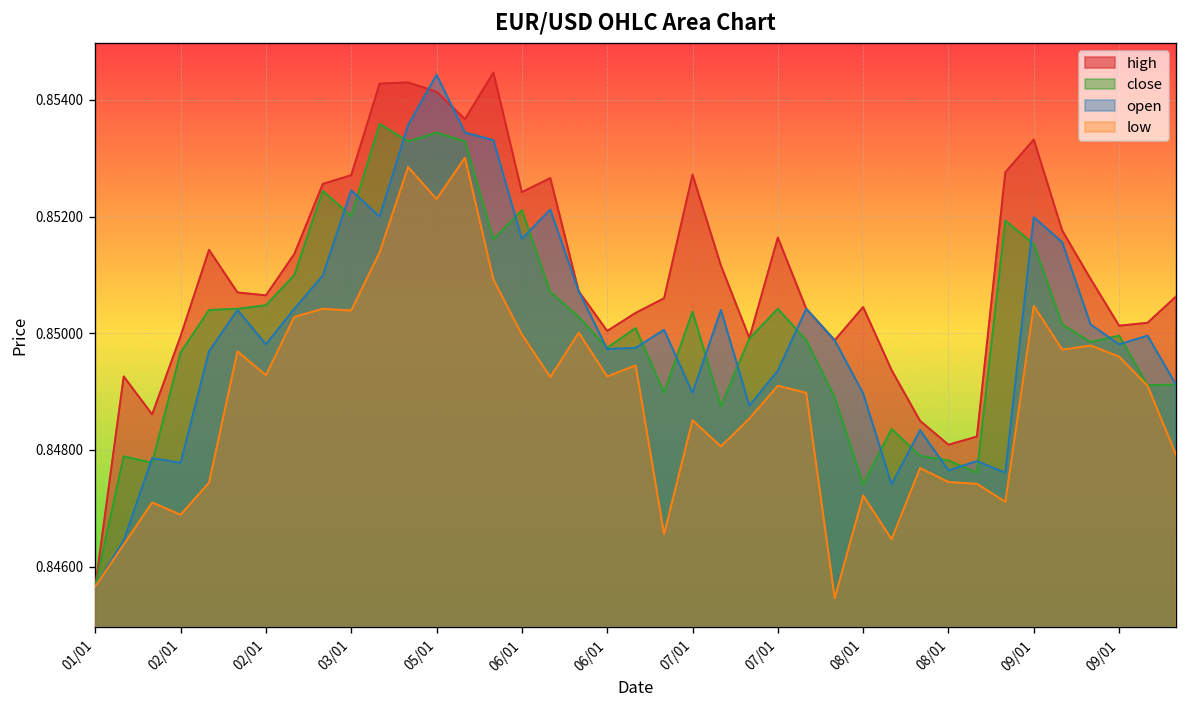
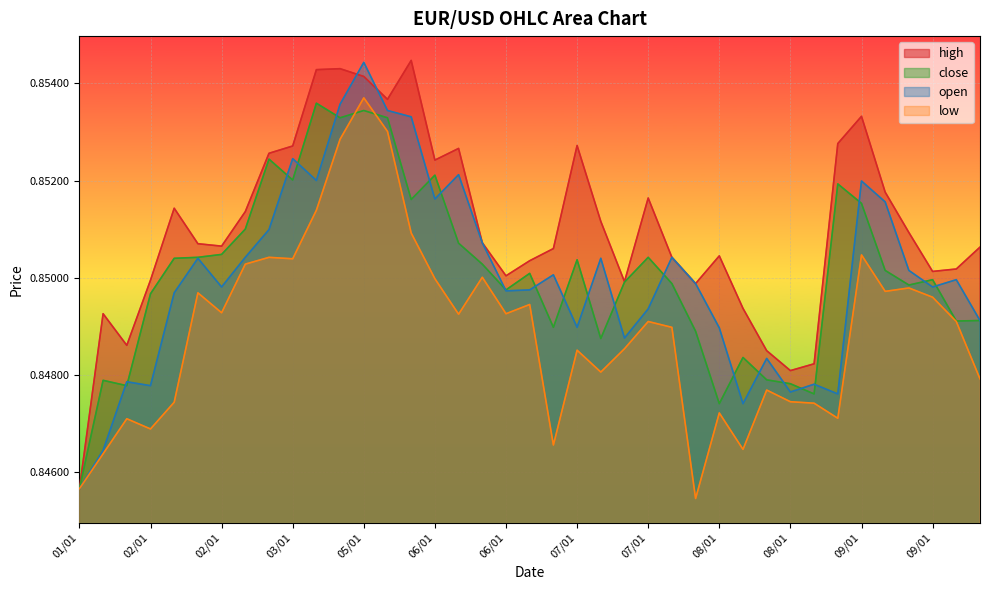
  {
    "high": {
      "05/01": 0.8541
    },
    "close": {
      "05/01": 0.8534
    },
    "open": {
      "05/01": 0.8544
    },
    "low": {
-     "05/01": 0.8523
+     "05/01": 0.8537
    }
  }
